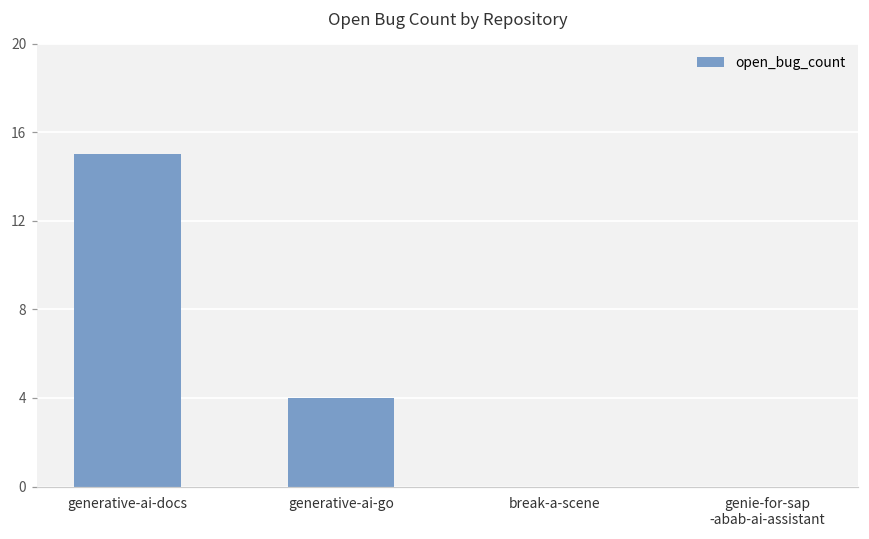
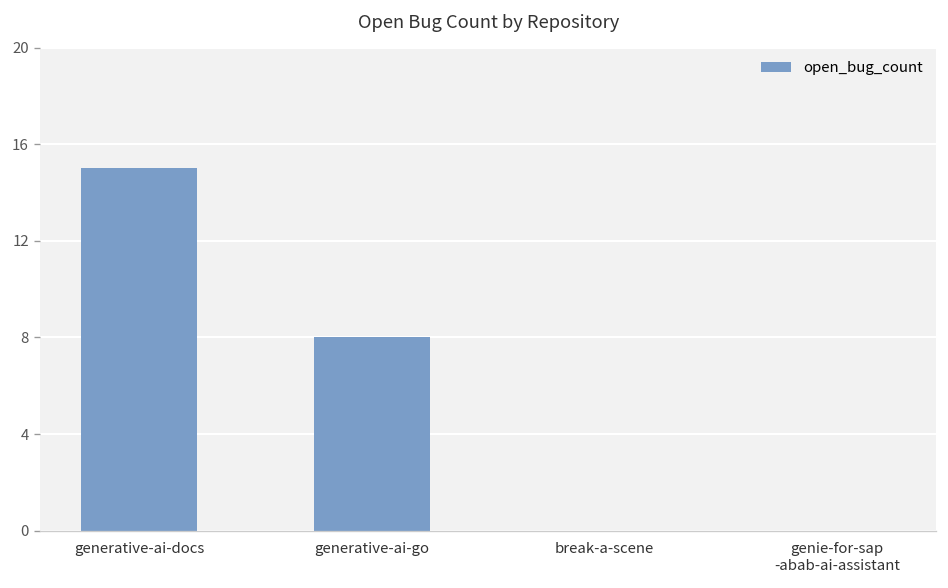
  {
    "generative-ai-docs": 15,
-   "generative-ai-go": 4,
+   "generative-ai-go": 8,
    "break-a-scene": 0,
    "genie-for-sap -abab-ai-assistant": 0
  }
